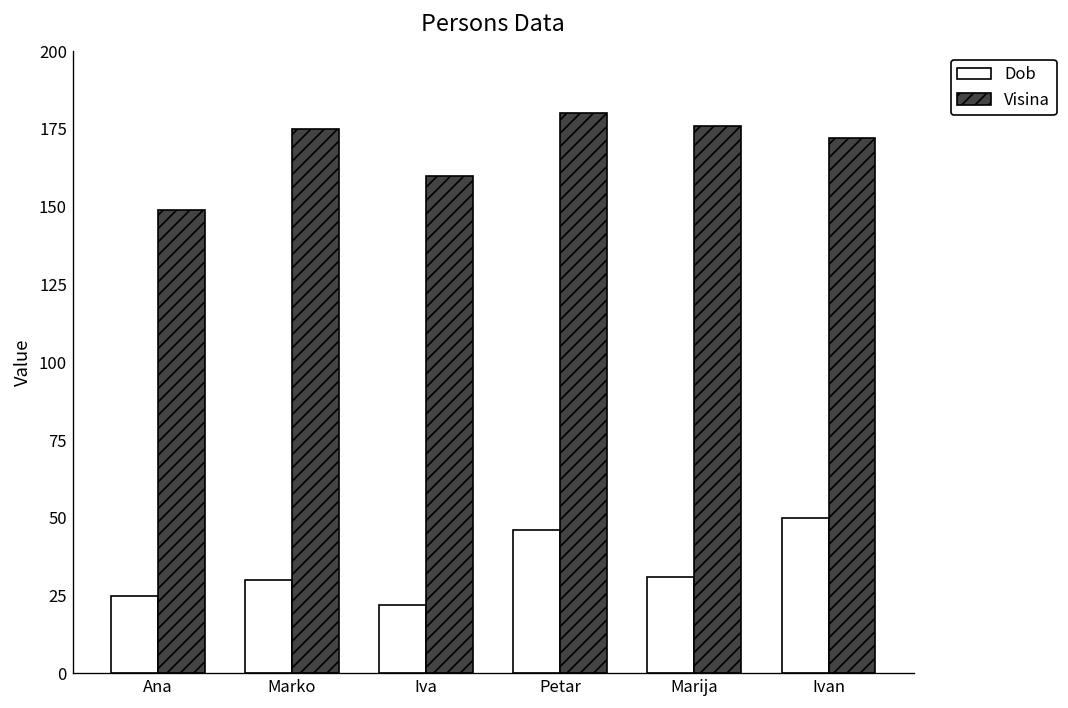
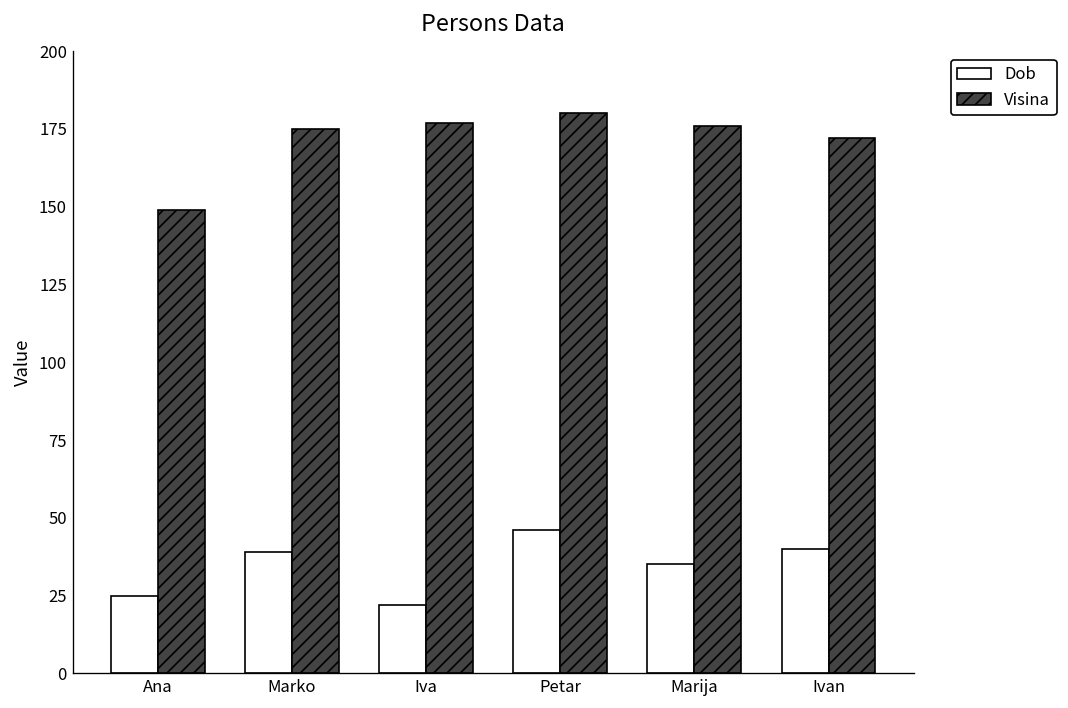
  {
    "Dob": {
      "Ana": 25,
-     "Marko": 30,
+     "Marko": 39,
      "Iva": 22,
      "Petar": 46,
-     "Marija": 31,
-     "Ivan": 50
+     "Marija": 35,
+     "Ivan": 40
    },
    "Visina": {
      "Ana": 149,
      "Marko": 175,
-     "Iva": 160,
+     "Iva": 177,
      "Petar": 180,
      "Marija": 176,
      "Ivan": 172
    }
  }
